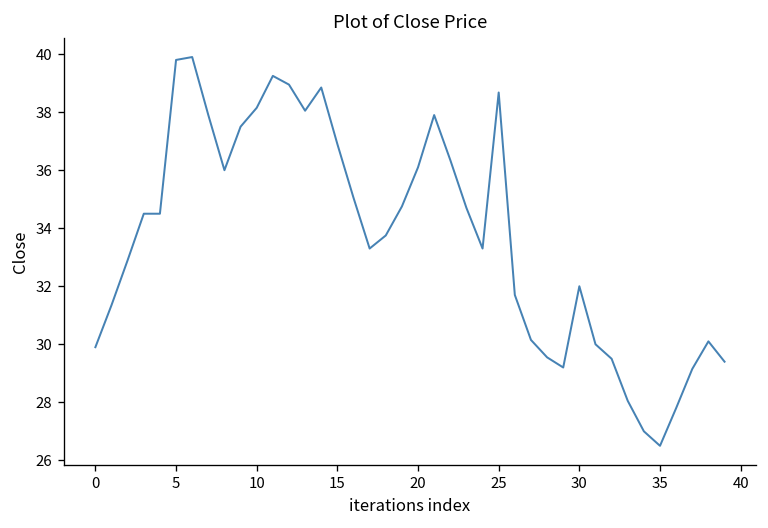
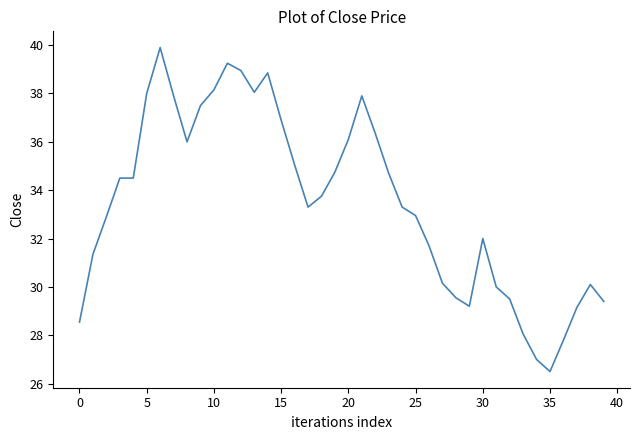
  {
-   "0": 29.9,
-   "5": 39.8,
+   "0": 28.5,
+   "5": 38.0,
    "10": 38.2,
    "15": 36.9,
    "20": 36.1,
-   "25": 38.7,
+   "25": 33.0,
    "30": 32.0,
    "35": 26.5
  }
